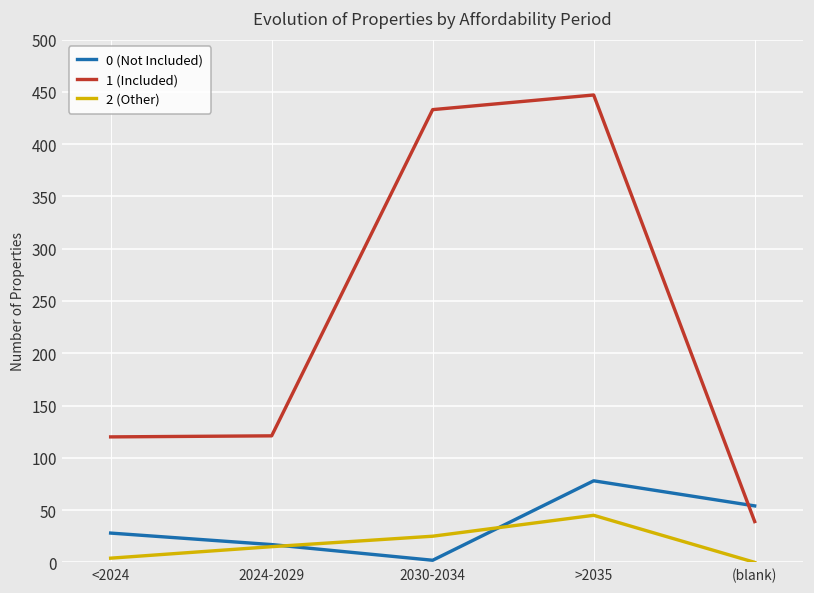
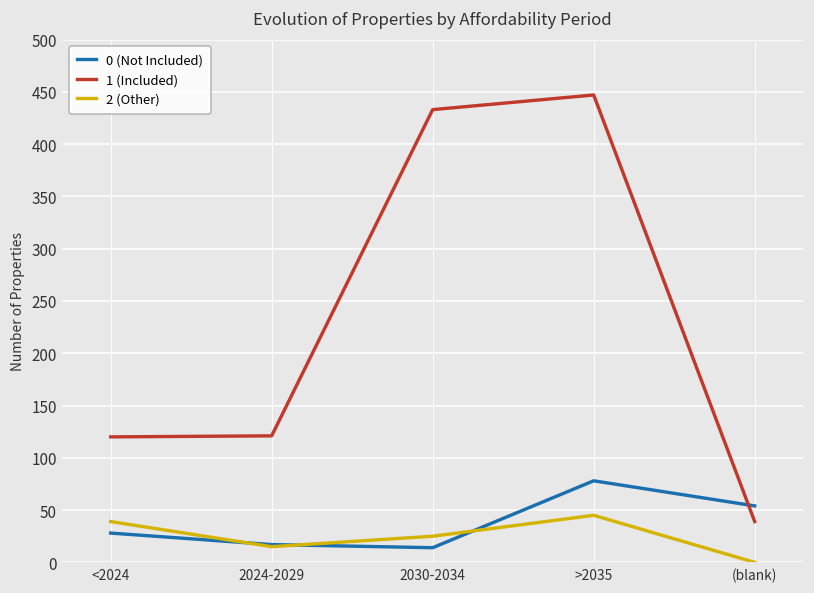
  {
    "0 (Not Included)": {
      "<2024": 30,
-     "2030-2034": 0,
+     "2030-2034": 10,
      ">2035": 80,
      "(blank)": 50
    },
    "1 (Included)": {
      "<2024": 120,
      "2024-2029": 120,
      "2030-2034": 430,
      ">2035": 450,
      "(blank)": 40
    },
    "2 (Other)": {
-     "<2024": 0,
+     "<2024": 40,
      "2030-2034": 30,
      ">2035": 50,
      "(blank)": 0
    }
  }
